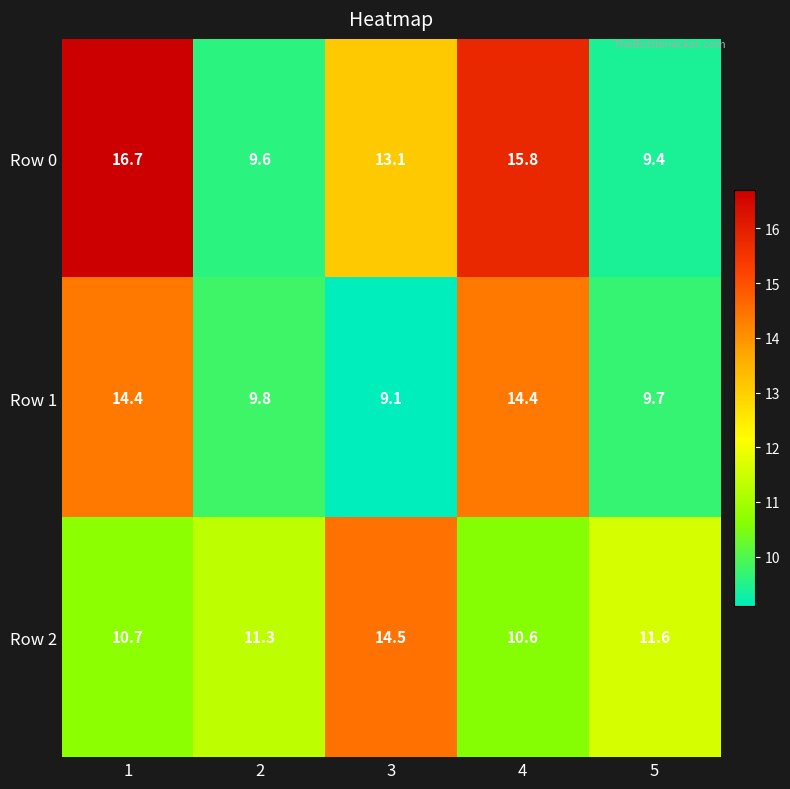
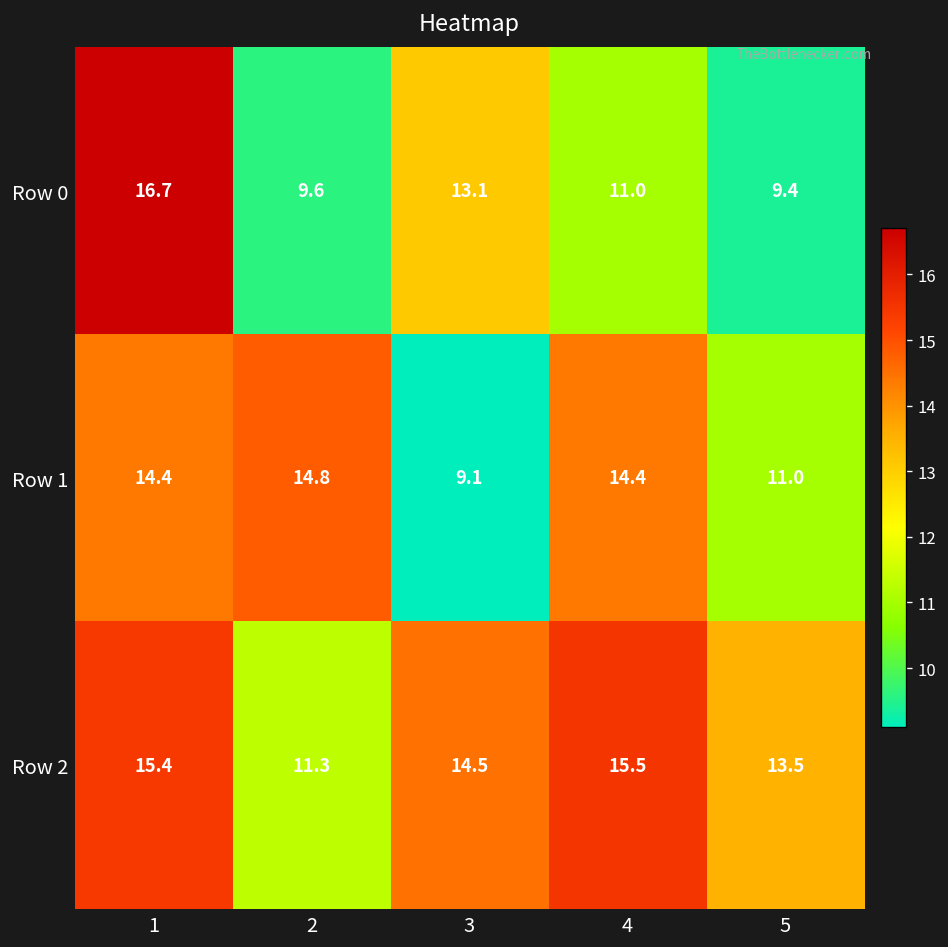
  {
    "Row 0": {
      "1": 16.7,
      "2": 9.6,
      "3": 13.1,
-     "4": 15.8
+     "4": 11.0
    },
    "Row 1": {
      "1": 14.4,
-     "2": 9.8,
+     "2": 14.8,
      "3": 9.1,
      "4": 14.4,
-     "5": 9.7
+     "5": 11.0
    },
    "Row 2": {
-     "1": 10.7,
+     "1": 15.4,
      "2": 11.3,
      "3": 14.5,
-     "4": 10.6,
-     "5": 11.6
+     "4": 15.5,
+     "5": 13.5
    }
  }
